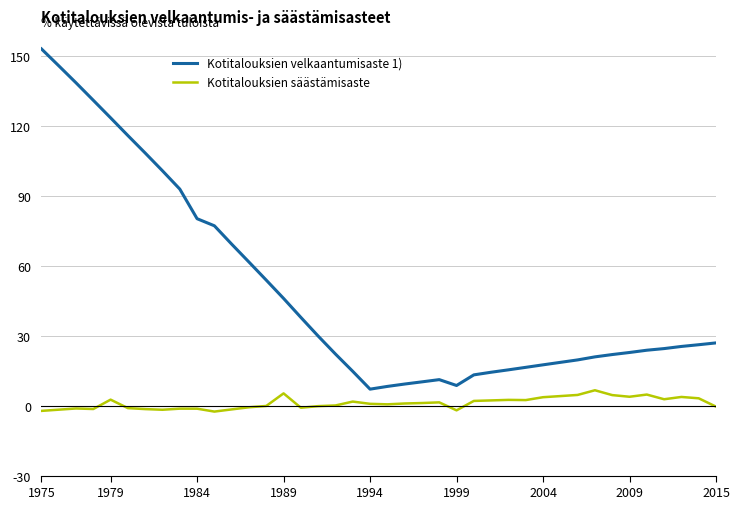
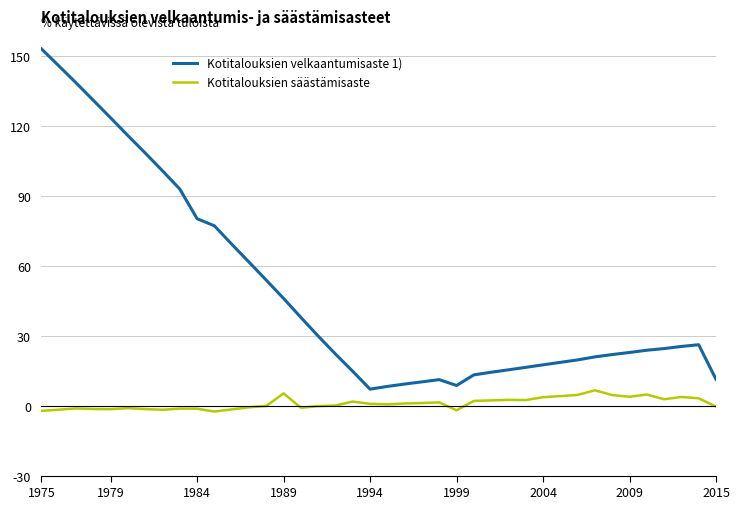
  {
    "Kotitalouksien velkaantumisaste 1)": {
      "1975": 153,
      "1979": 124,
      "1984": 80,
      "1989": 46,
      "1994": 7,
      "1999": 9,
      "2004": 18,
      "2009": 23,
-     "2015": 27
+     "2015": 11
    },
    "Kotitalouksien säästämisaste": {
      "1975": -2,
-     "1979": 3,
+     "1979": -1,
      "1984": -1,
      "1989": 5,
      "1994": 1,
      "1999": -2,
      "2004": 4,
      "2009": 4,
      "2015": 0
    }
  }
